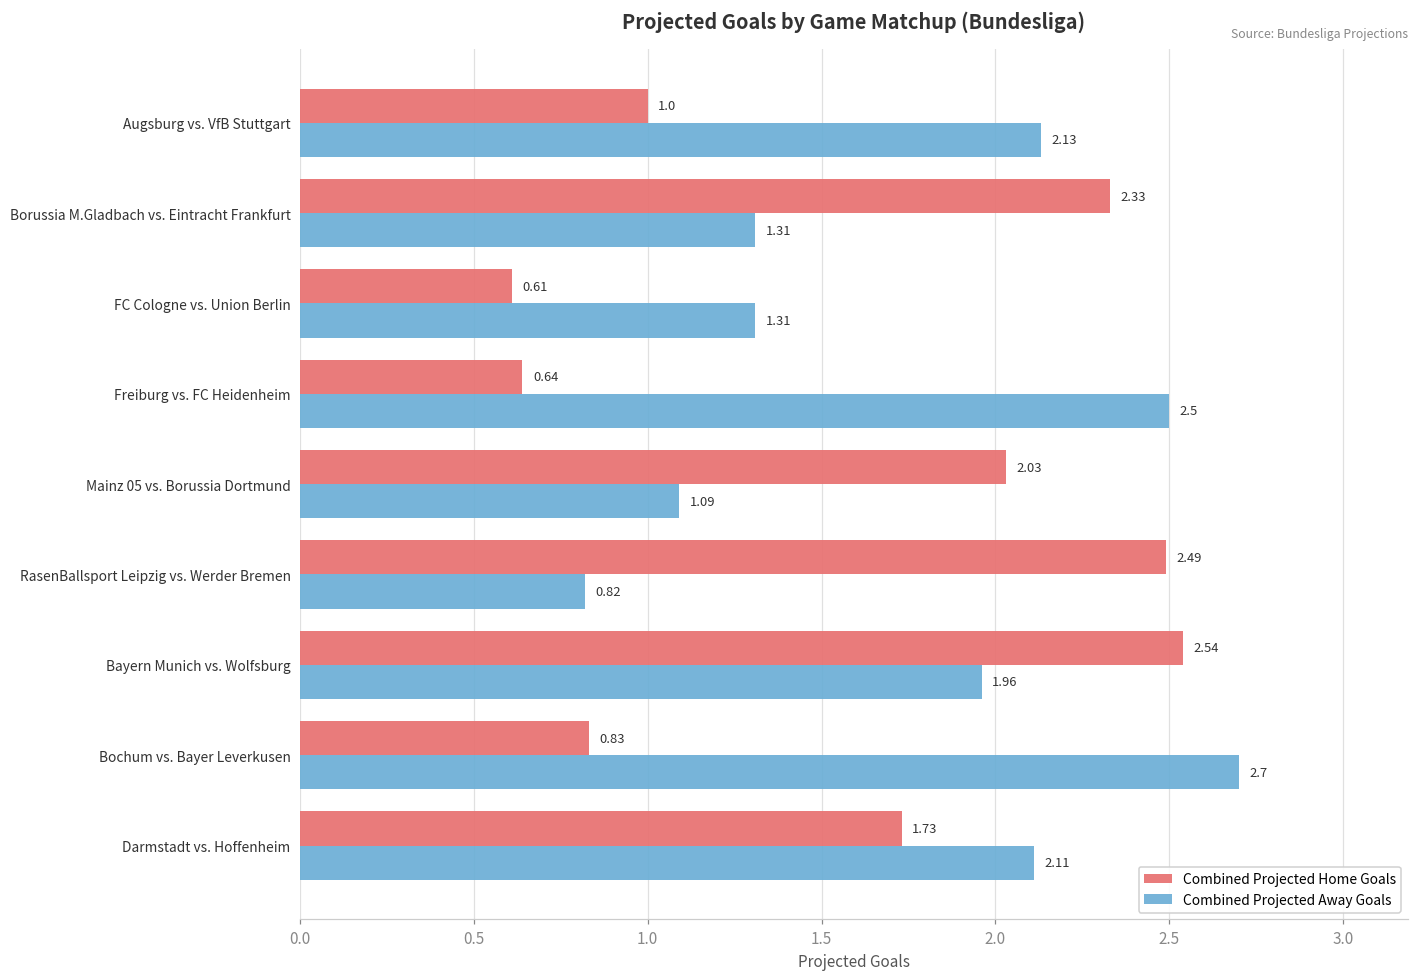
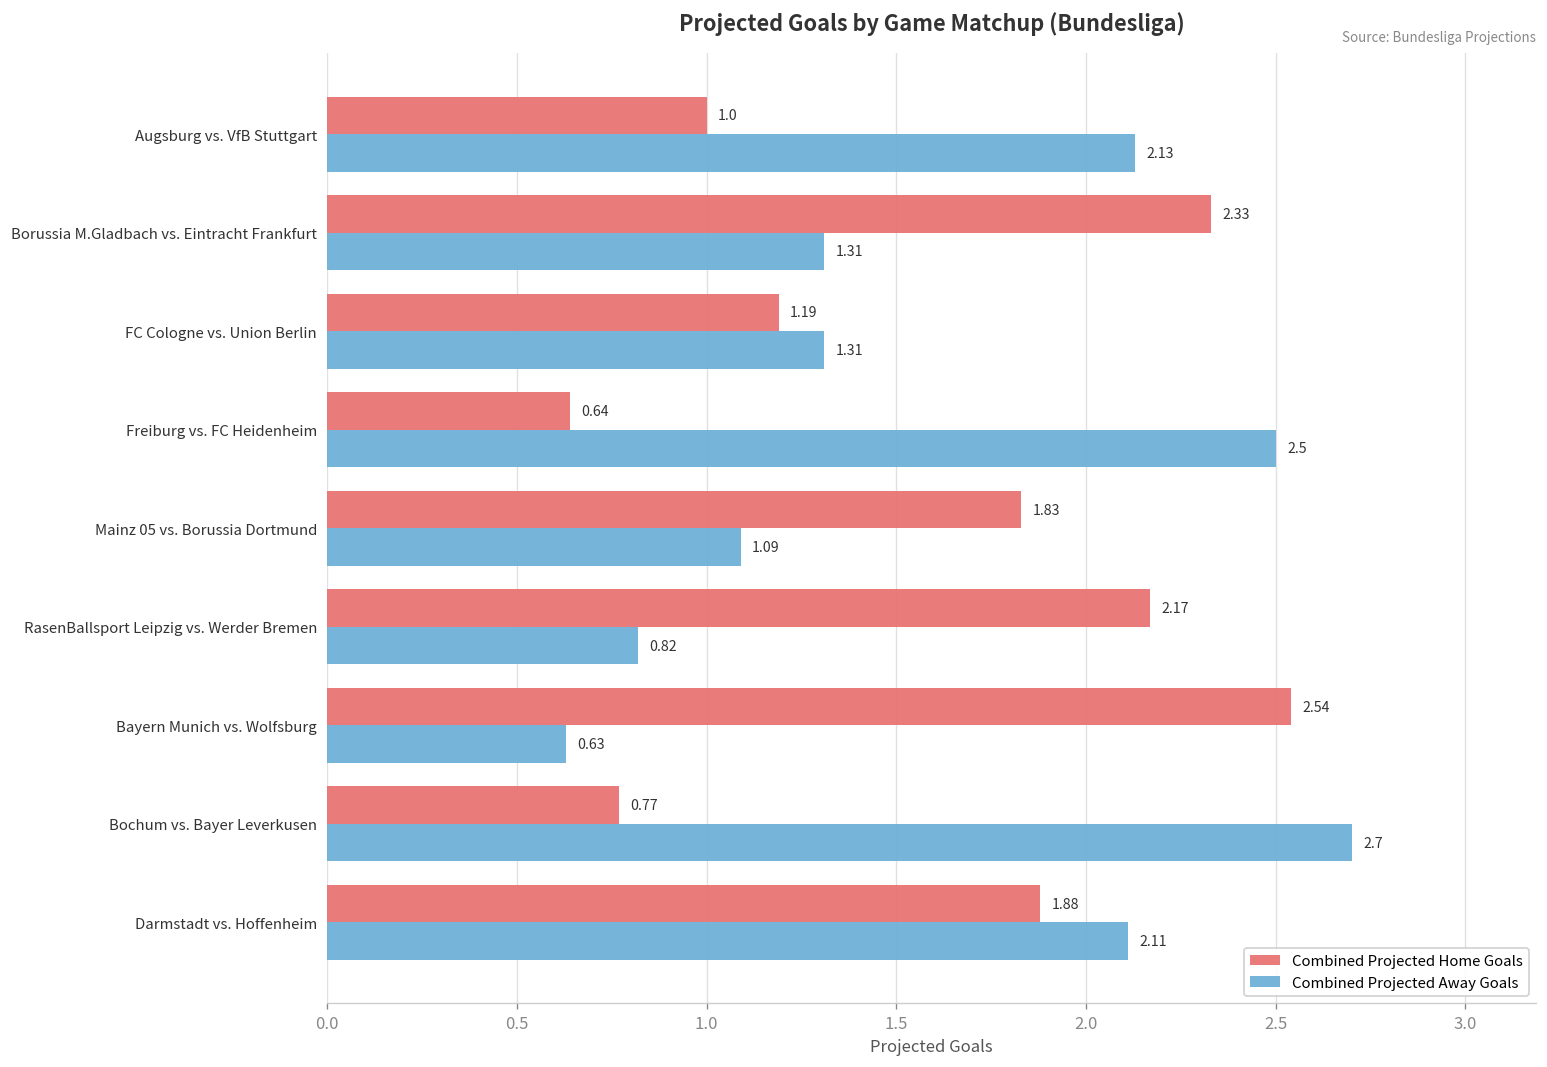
  {
    "Combined Projected Home Goals": {
      "Augsburg vs. VfB Stuttgart": 1.0,
      "Borussia M.Gladbach vs. Eintracht Frankfurt": 2.33,
-     "FC Cologne vs. Union Berlin": 0.61,
+     "FC Cologne vs. Union Berlin": 1.19,
      "Freiburg vs. FC Heidenheim": 0.64,
-     "Mainz 05 vs. Borussia Dortmund": 2.03,
-     "RasenBallsport Leipzig vs. Werder Bremen": 2.49,
+     "Mainz 05 vs. Borussia Dortmund": 1.83,
+     "RasenBallsport Leipzig vs. Werder Bremen": 2.17,
      "Bayern Munich vs. Wolfsburg": 2.54,
-     "Bochum vs. Bayer Leverkusen": 0.83,
-     "Darmstadt vs. Hoffenheim": 1.73
+     "Bochum vs. Bayer Leverkusen": 0.77,
+     "Darmstadt vs. Hoffenheim": 1.88
    },
    "Combined Projected Away Goals": {
      "Augsburg vs. VfB Stuttgart": 2.13,
      "Borussia M.Gladbach vs. Eintracht Frankfurt": 1.31,
      "FC Cologne vs. Union Berlin": 1.31,
      "Freiburg vs. FC Heidenheim": 2.5,
      "Mainz 05 vs. Borussia Dortmund": 1.09,
      "RasenBallsport Leipzig vs. Werder Bremen": 0.82,
-     "Bayern Munich vs. Wolfsburg": 1.96,
+     "Bayern Munich vs. Wolfsburg": 0.63,
      "Bochum vs. Bayer Leverkusen": 2.7,
      "Darmstadt vs. Hoffenheim": 2.11
    }
  }
